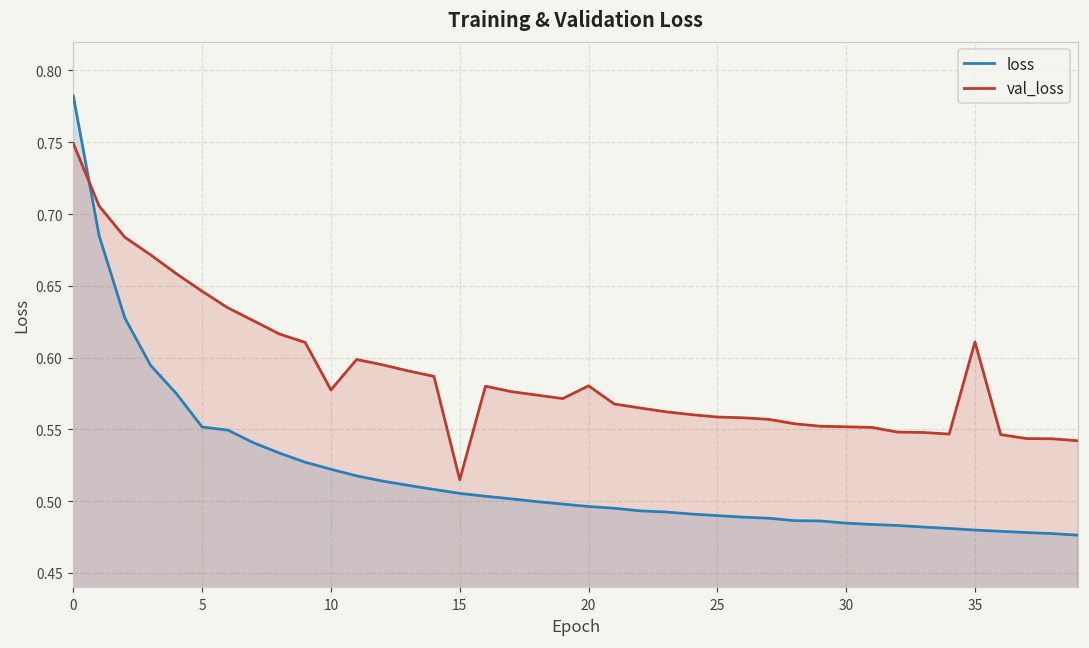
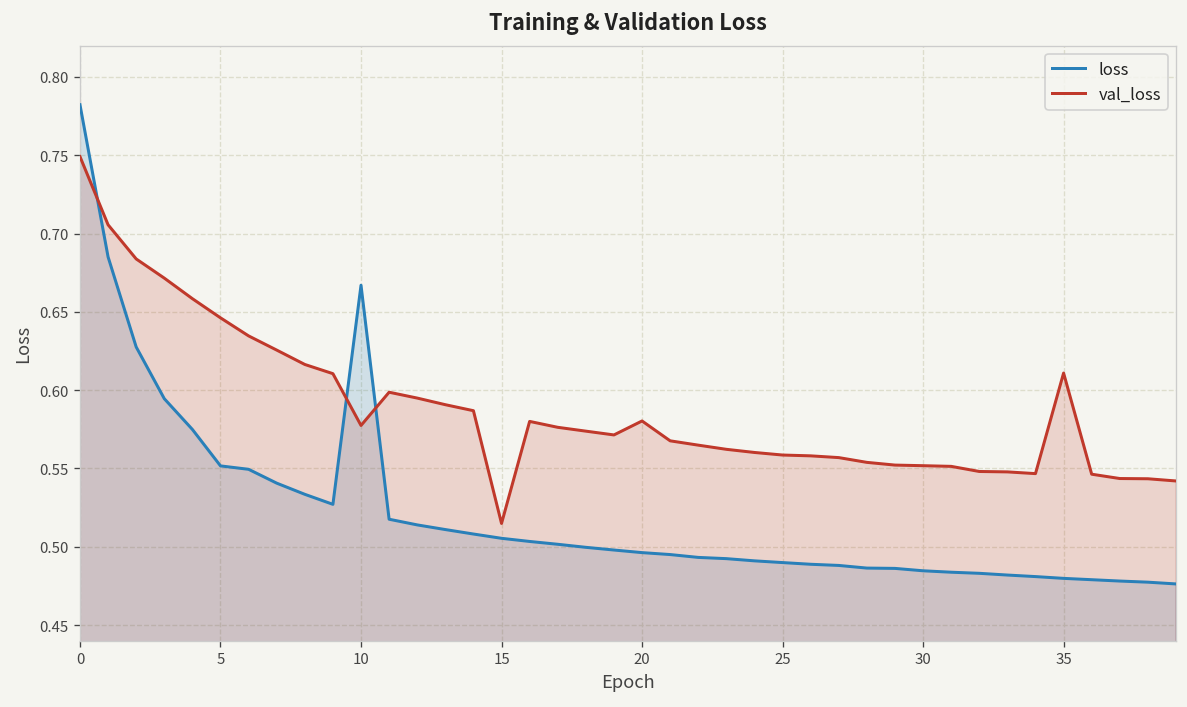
  {
    "loss": {
      "0": 0.782,
      "5": 0.552,
-     "10": 0.522,
+     "10": 0.667,
      "15": 0.505,
      "20": 0.496,
      "25": 0.490,
      "30": 0.485,
      "35": 0.480
    },
    "val_loss": {
      "0": 0.749,
      "5": 0.646,
      "10": 0.577,
      "15": 0.515,
      "20": 0.580,
      "25": 0.559,
      "30": 0.552,
      "35": 0.611
    }
  }
